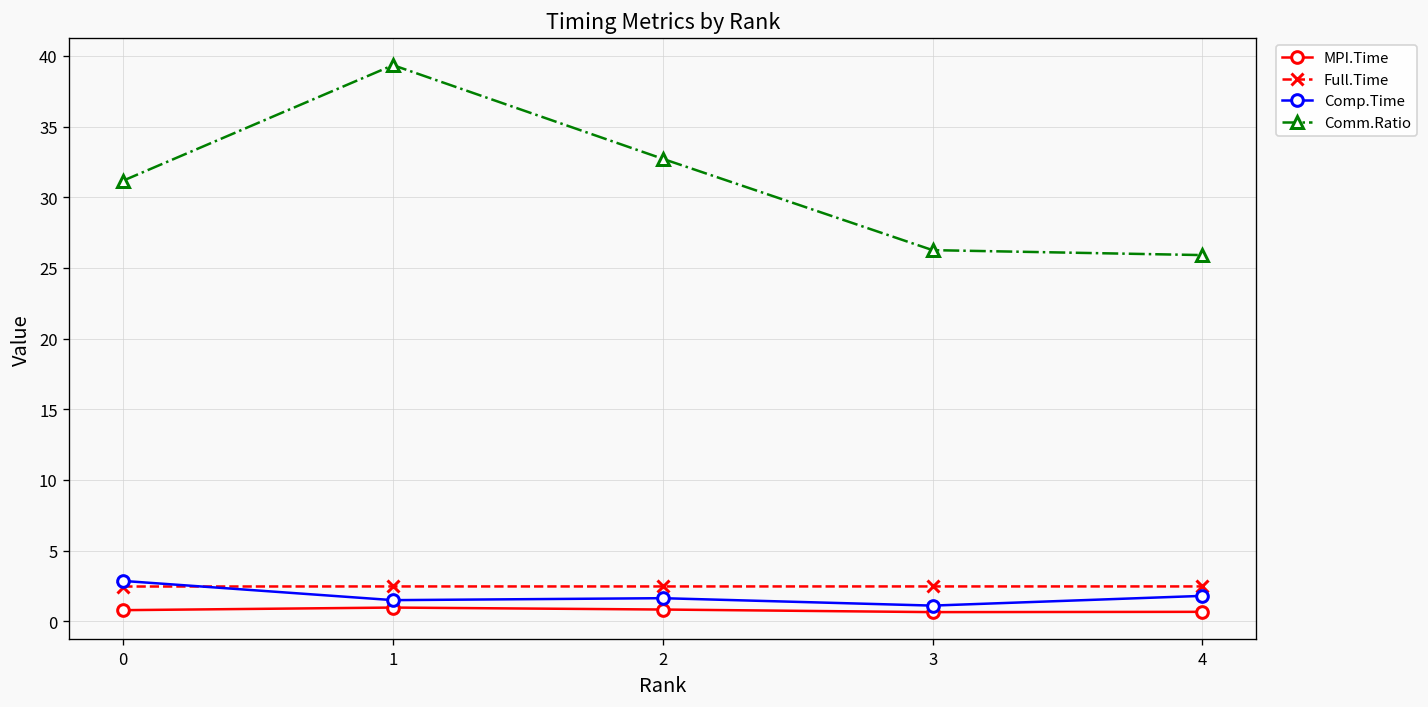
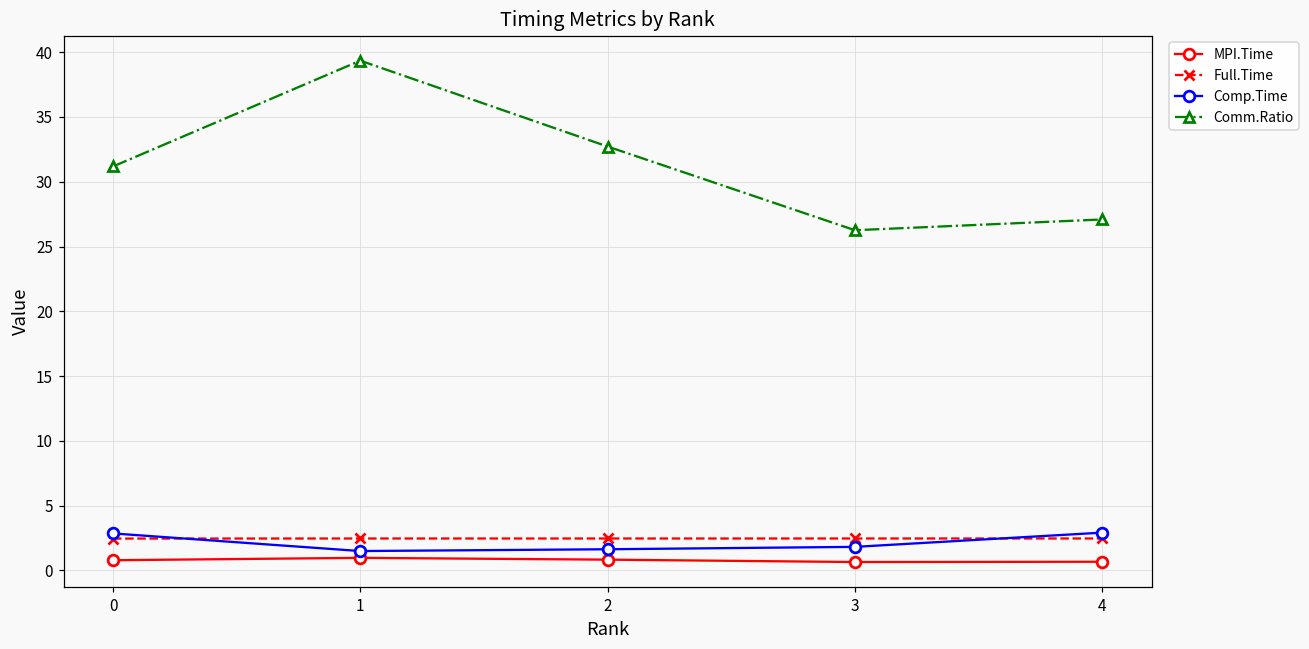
  {
    "Comp.Time": {
      "0": 2.9,
      "1": 1.5,
      "2": 1.6,
-     "3": 1.1,
-     "4": 1.8
+     "3": 1.8,
+     "4": 2.9
    },
    "Comm.Ratio": {
      "0": 31.2,
      "1": 39.4,
      "2": 32.7,
      "3": 26.3,
-     "4": 25.9
+     "4": 27.1
    }
  }
